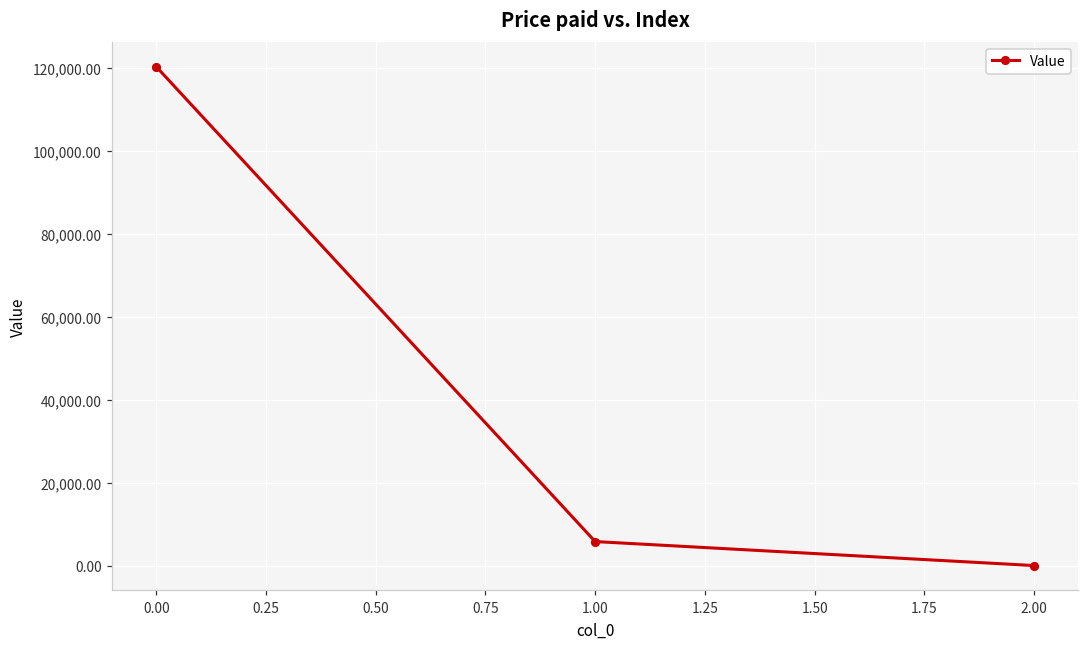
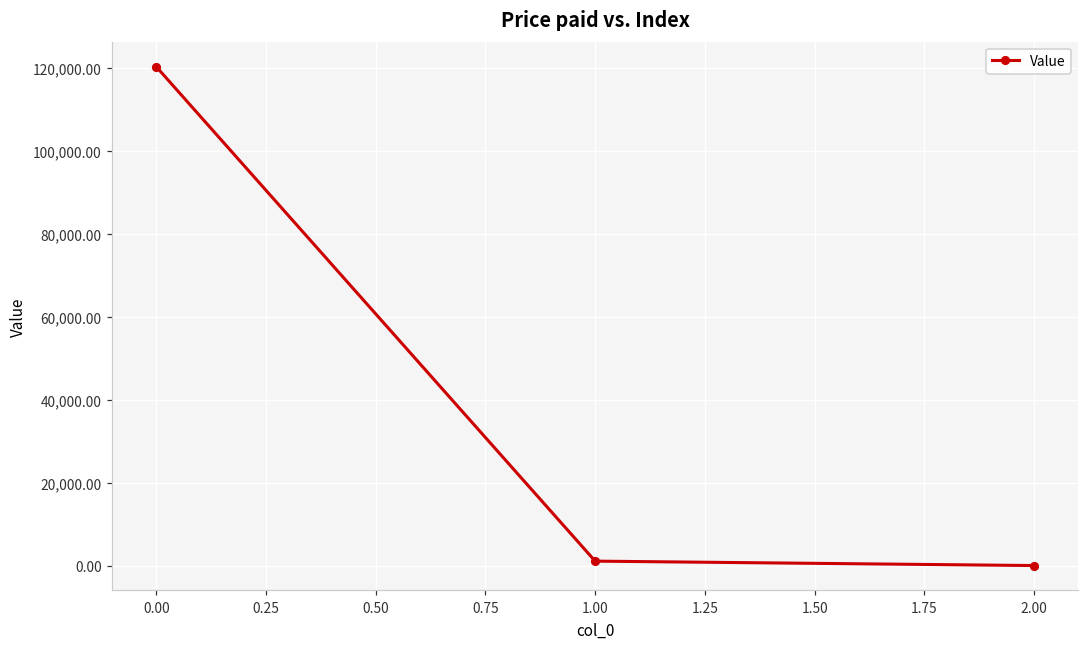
  {
    "0.00": "120,000",
-   "1.00": "6,000",
+   "1.00": "1,000",
    "2.00": "0"
  }
